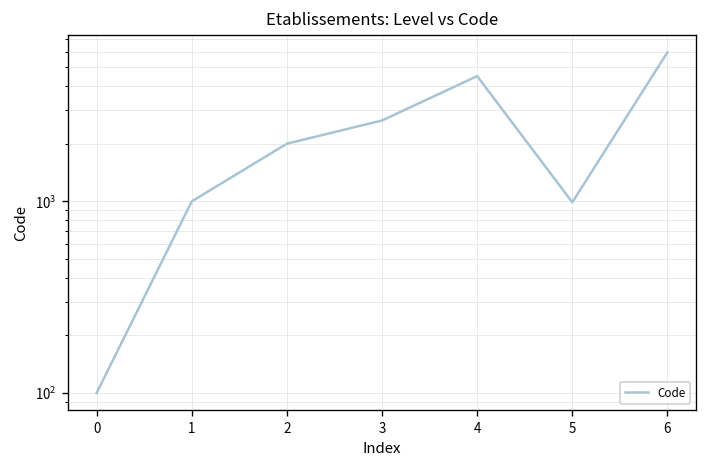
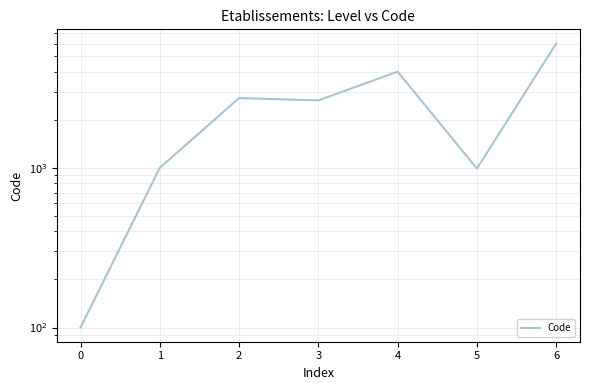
  {
    "0": 100,
    "1": 1000,
-   "2": 2000,
+   "2": 2700,
    "3": 2600,
-   "4": 4500,
+   "4": 4000,
    "5": 1000,
    "6": 6000
  }
